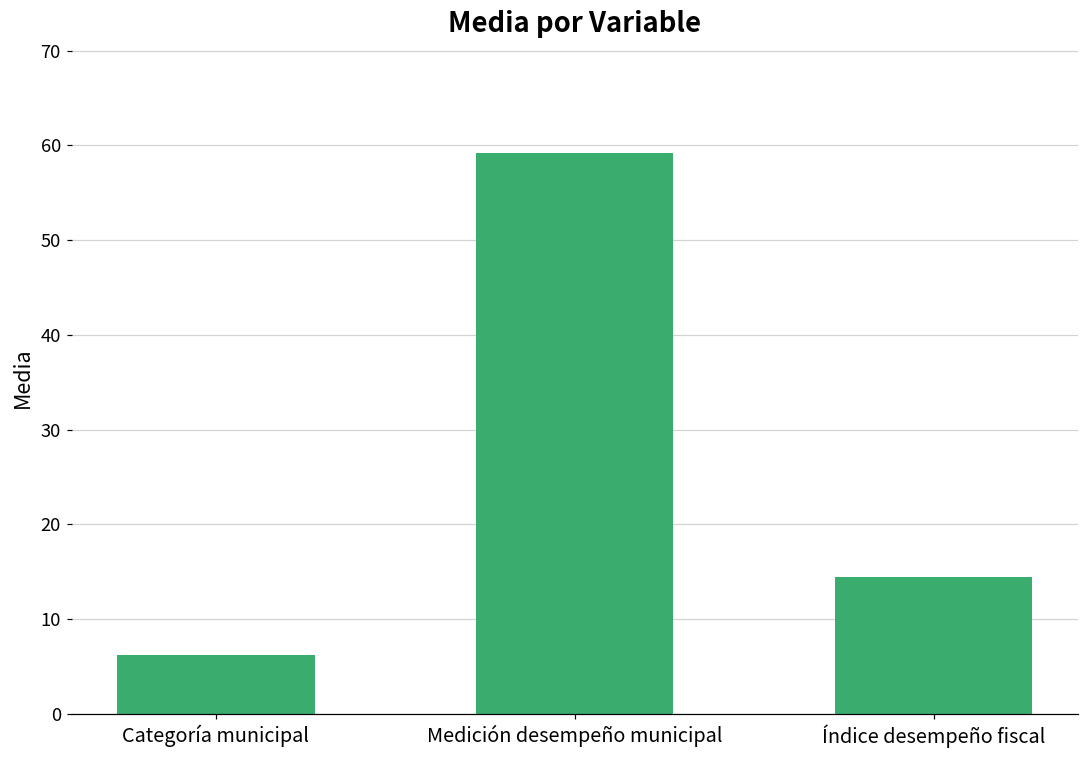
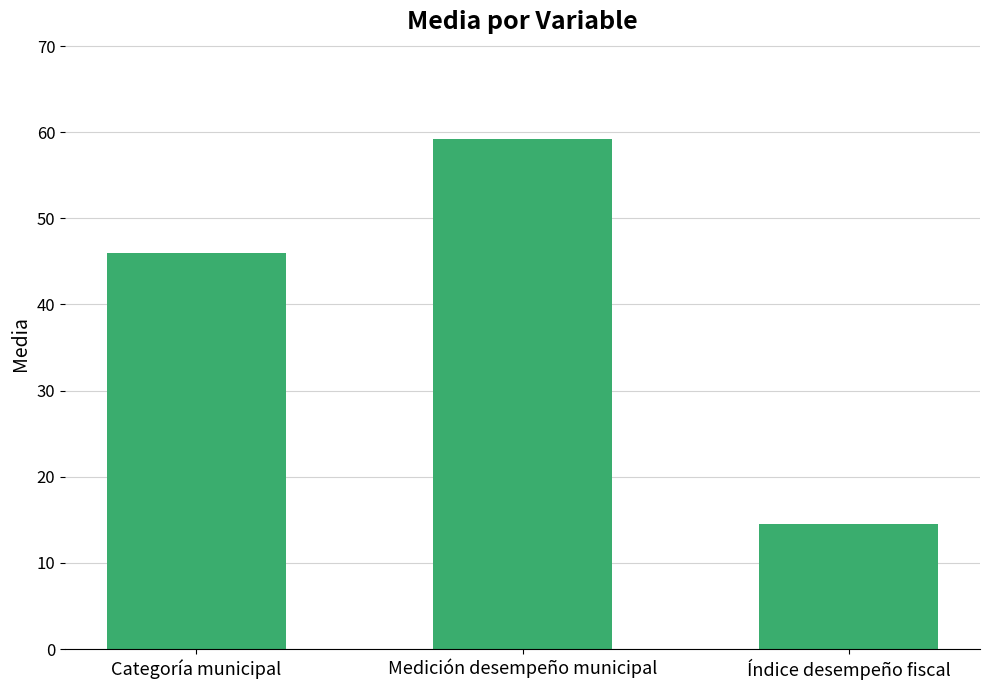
  {
-   "Categoría municipal": 6,
+   "Categoría municipal": 46,
    "Medición desempeño municipal": 59,
    "Índice desempeño fiscal": 14
  }
